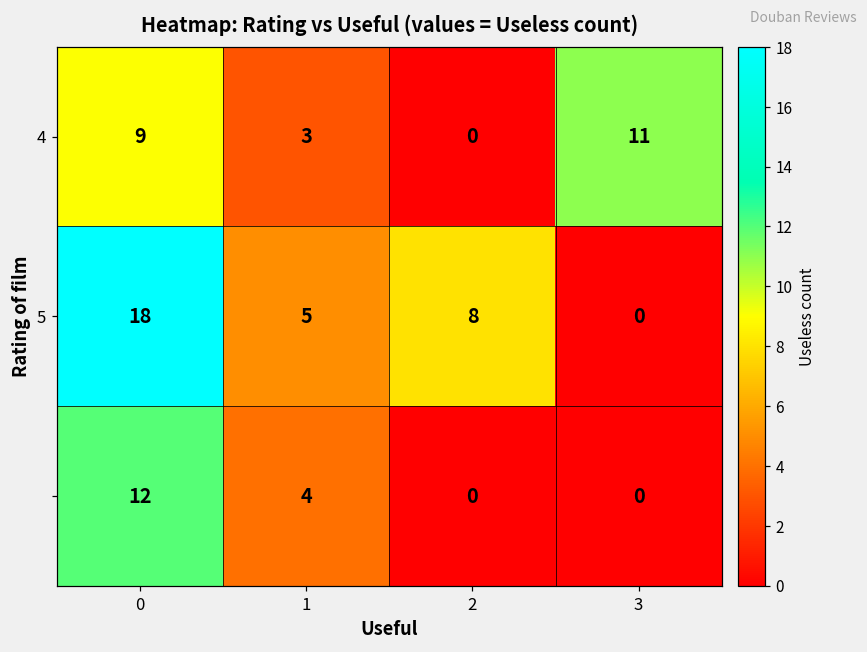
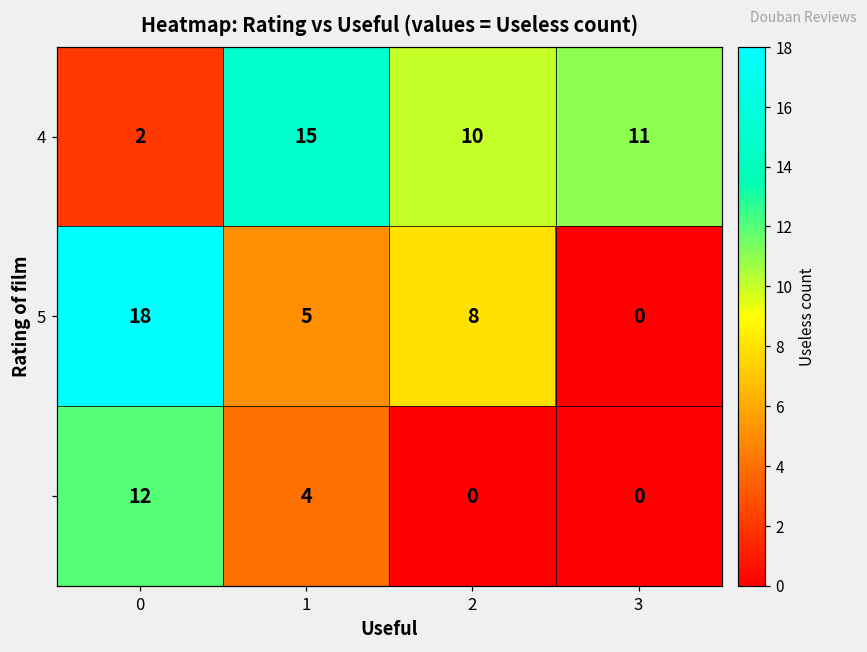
  {
    "4": {
-     "0": 9,
-     "1": 3,
-     "2": 0,
+     "0": 2,
+     "1": 15,
+     "2": 10,
      "3": 11
    },
    "5": {
      "0": 18,
      "1": 5,
      "2": 8,
      "3": 0
    }
  }
